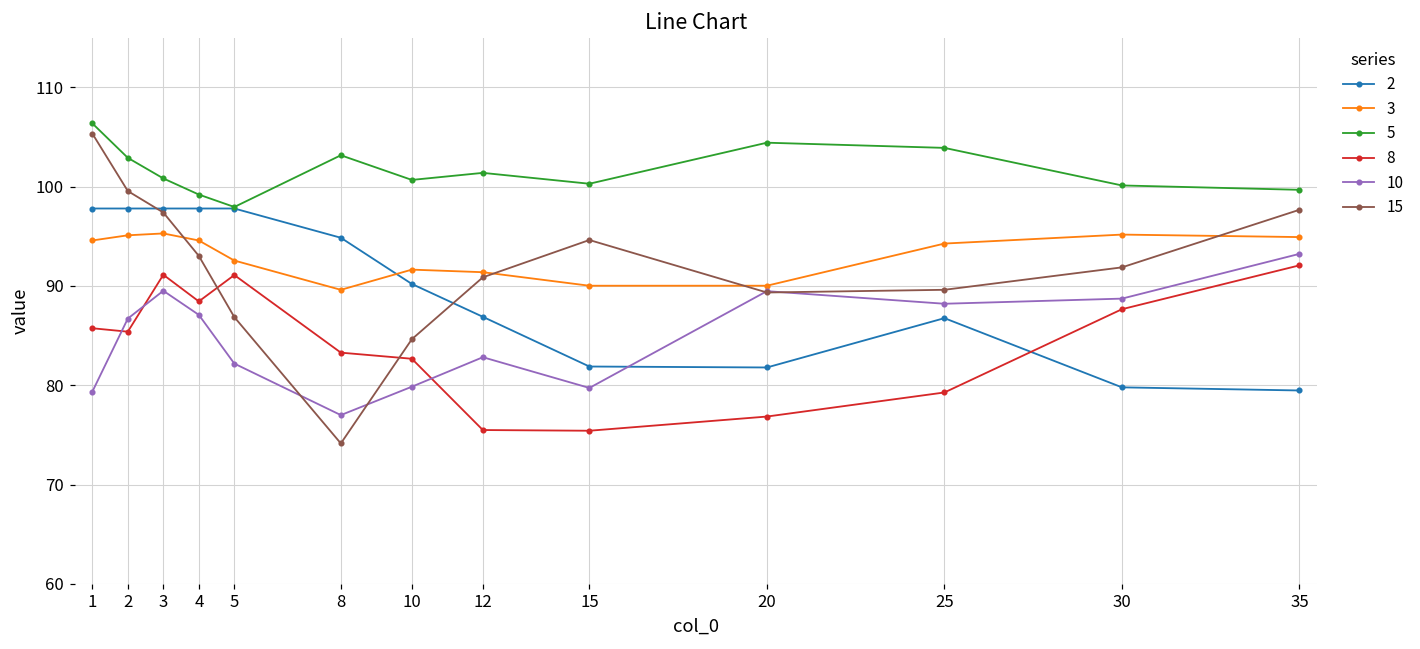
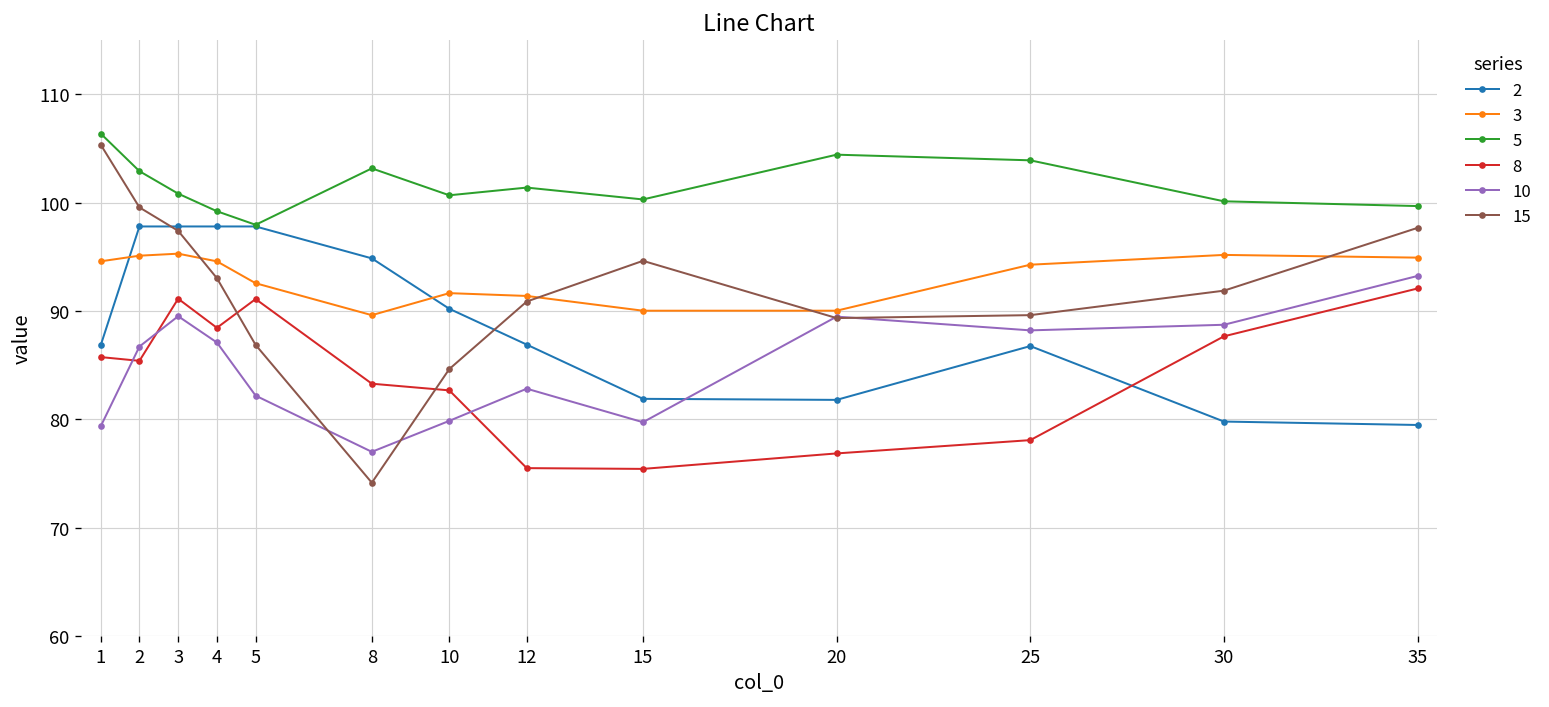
  {
    "2": {
-     "1": 98,
+     "1": 87,
      "2": 98,
      "3": 98,
      "4": 98,
      "8": 95,
      "10": 90,
      "12": 87,
      "15": 82,
      "20": 82,
      "25": 87,
      "30": 80,
      "35": 79
    },
    "3": {
      "1": 95,
      "2": 95,
      "3": 95,
      "4": 95,
      "5": 93,
      "8": 90,
      "10": 92,
      "12": 91,
      "15": 90,
      "20": 90,
      "25": 94,
      "30": 95,
      "35": 95
    },
    "5": {
      "1": 106,
      "2": 103,
      "3": 101,
      "4": 99,
      "8": 103,
      "10": 101,
      "12": 101,
      "15": 100,
      "20": 104,
      "25": 104,
      "30": 100,
      "35": 100
    },
    "8": {
      "1": 86,
      "2": 85,
      "3": 91,
      "4": 88,
      "5": 91,
      "8": 83,
      "10": 83,
      "12": 75,
      "15": 75,
      "20": 77,
-     "25": 79,
+     "25": 78,
      "30": 88,
      "35": 92
    },
    "10": {
      "1": 79,
      "2": 87,
      "3": 90,
      "4": 87,
      "5": 82,
      "8": 77,
      "10": 80,
      "12": 83,
      "15": 80,
      "25": 88,
      "30": 89,
      "35": 93
    },
    "15": {
      "1": 105,
      "2": 100,
      "3": 97,
      "4": 93,
      "5": 87,
      "8": 74,
      "10": 85,
      "12": 91,
      "15": 95,
      "25": 90,
      "30": 92,
      "35": 98
    }
  }
